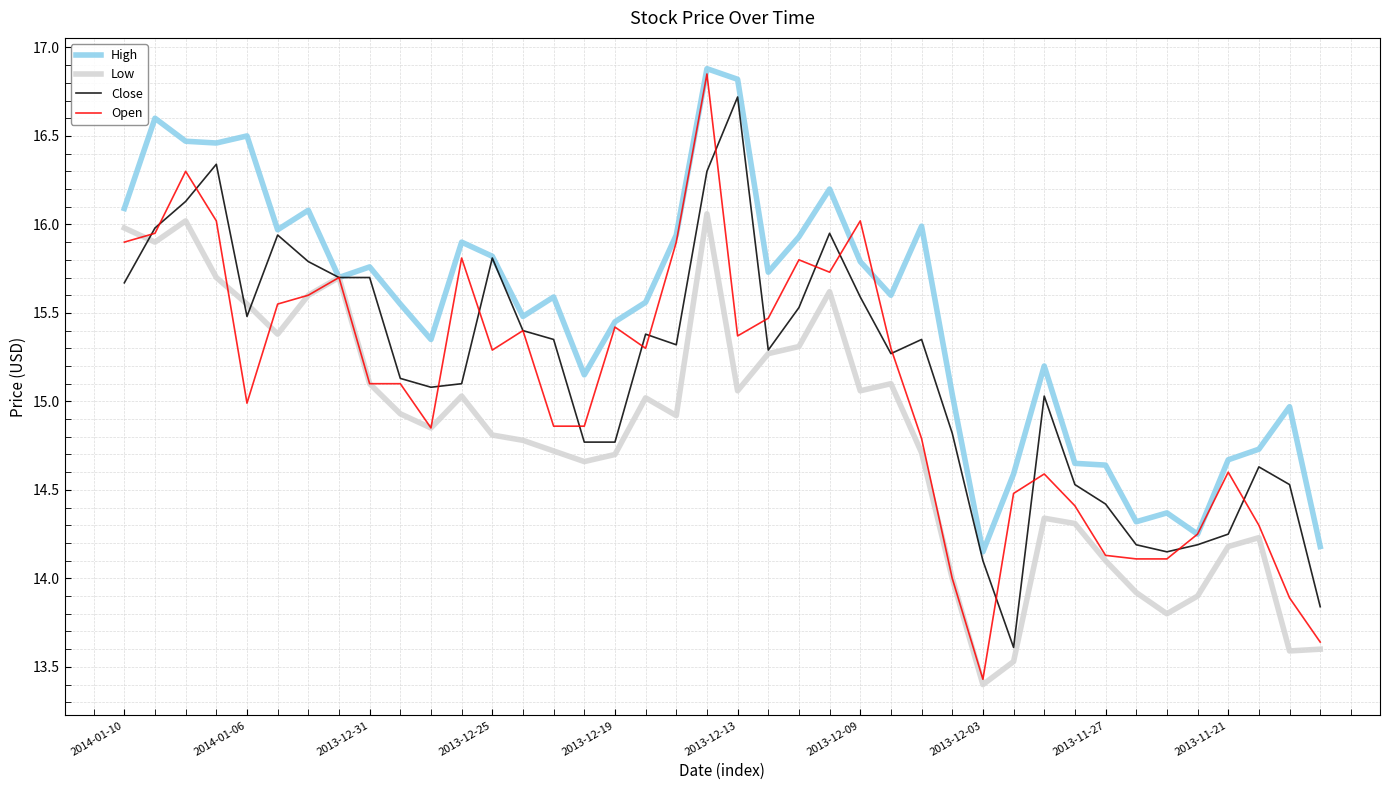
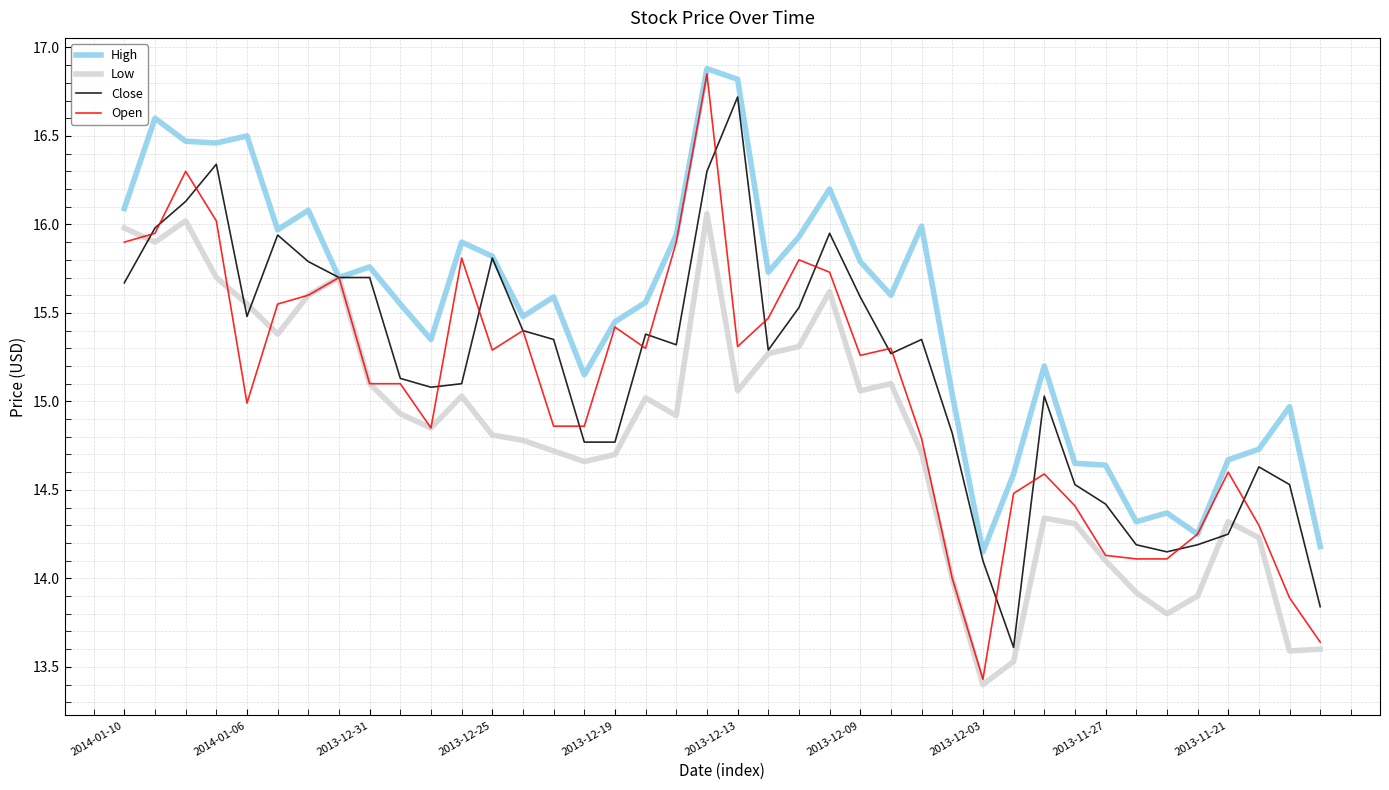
  {
    "High": {
      "2014-01-10": 16.09,
      "2014-01-06": 16.50,
      "2013-12-31": 15.76,
      "2013-12-19": 15.45,
      "2013-12-13": 16.82,
      "2013-12-09": 15.79,
      "2013-12-03": 14.15,
      "2013-11-27": 14.64,
      "2013-11-21": 14.67
    },
    "Low": {
      "2014-01-10": 15.98,
      "2014-01-06": 15.55,
      "2013-12-25": 14.81,
      "2013-12-19": 14.70,
      "2013-12-13": 15.06,
      "2013-12-09": 15.06,
      "2013-12-03": 13.40,
      "2013-11-27": 14.10,
-     "2013-11-21": 14.18
+     "2013-11-21": 14.32
    },
    "Close": {
      "2014-01-10": 15.67,
      "2014-01-06": 15.48,
      "2013-12-31": 15.70,
      "2013-12-19": 14.77,
      "2013-12-13": 16.72,
      "2013-12-09": 15.59,
      "2013-12-03": 14.10,
      "2013-11-27": 14.42,
      "2013-11-21": 14.25
    },
    "Open": {
      "2014-01-10": 15.90,
      "2014-01-06": 14.99,
      "2013-12-25": 15.29,
      "2013-12-19": 15.42,
-     "2013-12-13": 15.37,
-     "2013-12-09": 16.02,
+     "2013-12-13": 15.31,
+     "2013-12-09": 15.26,
      "2013-12-03": 13.43,
      "2013-11-27": 14.13,
      "2013-11-21": 14.60
    }
  }
